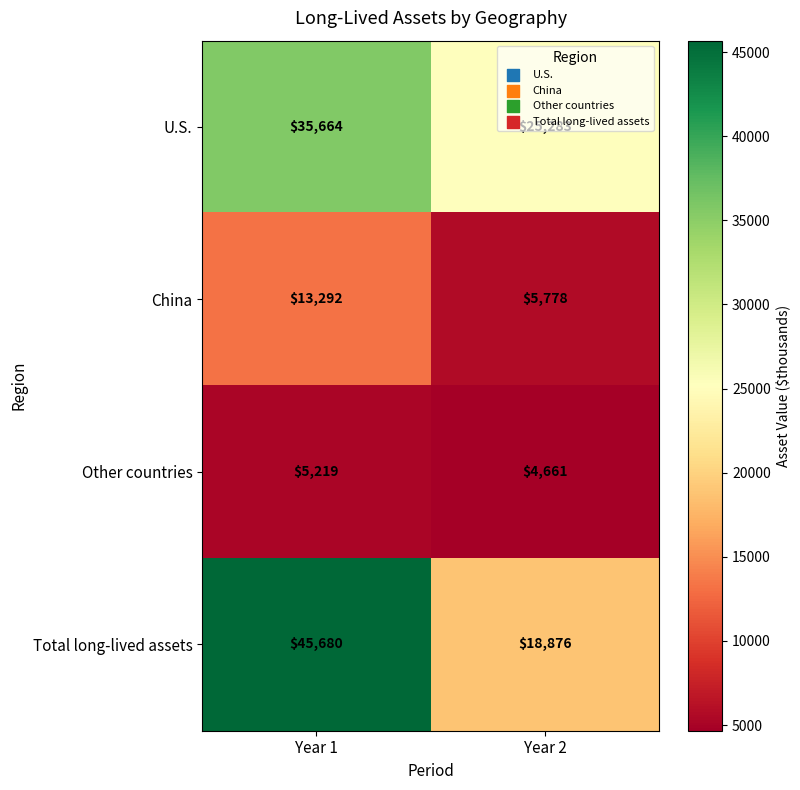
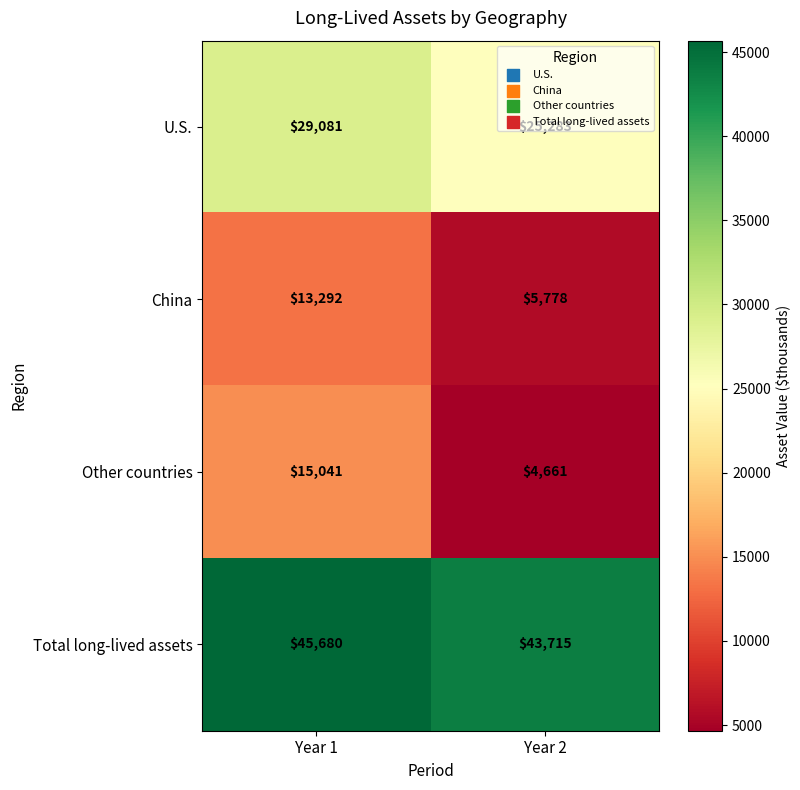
  {
    "U.S.": {
-     "Year 1": "$35,664"
+     "Year 1": "$29,081"
    },
    "China": {
      "Year 1": "$13,292",
      "Year 2": "$5,778"
    },
    "Other countries": {
-     "Year 1": "$5,219",
+     "Year 1": "$15,041",
      "Year 2": "$4,661"
    },
    "Total long-lived assets": {
      "Year 1": "$45,680",
-     "Year 2": "$18,876"
+     "Year 2": "$43,715"
    }
  }
